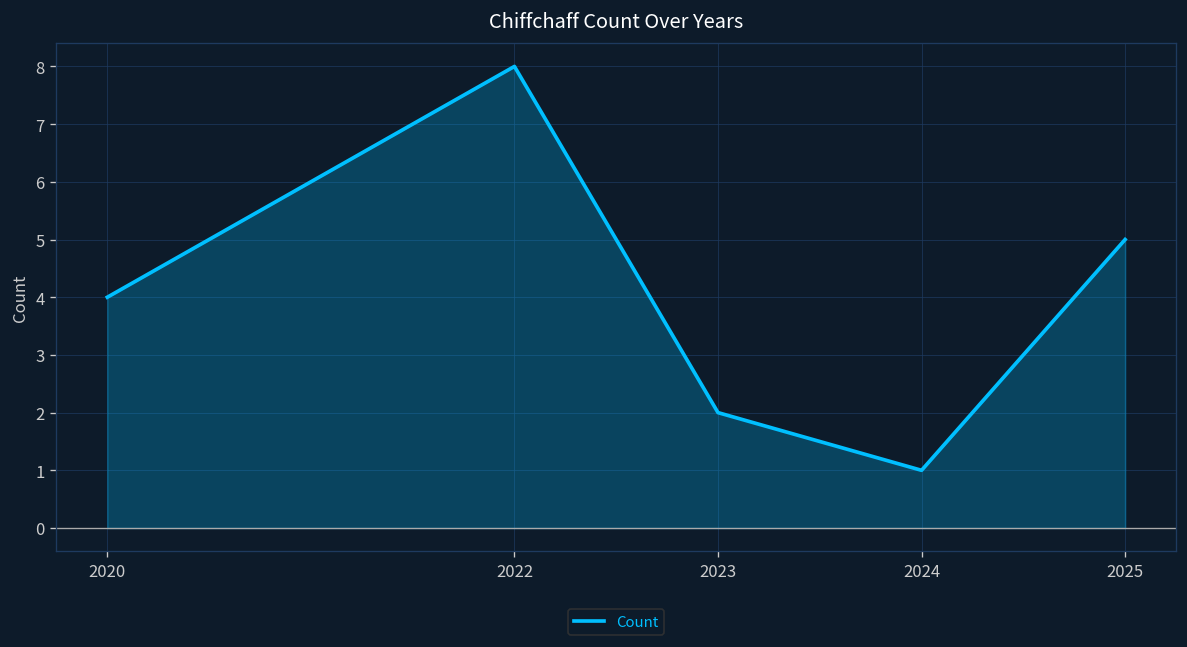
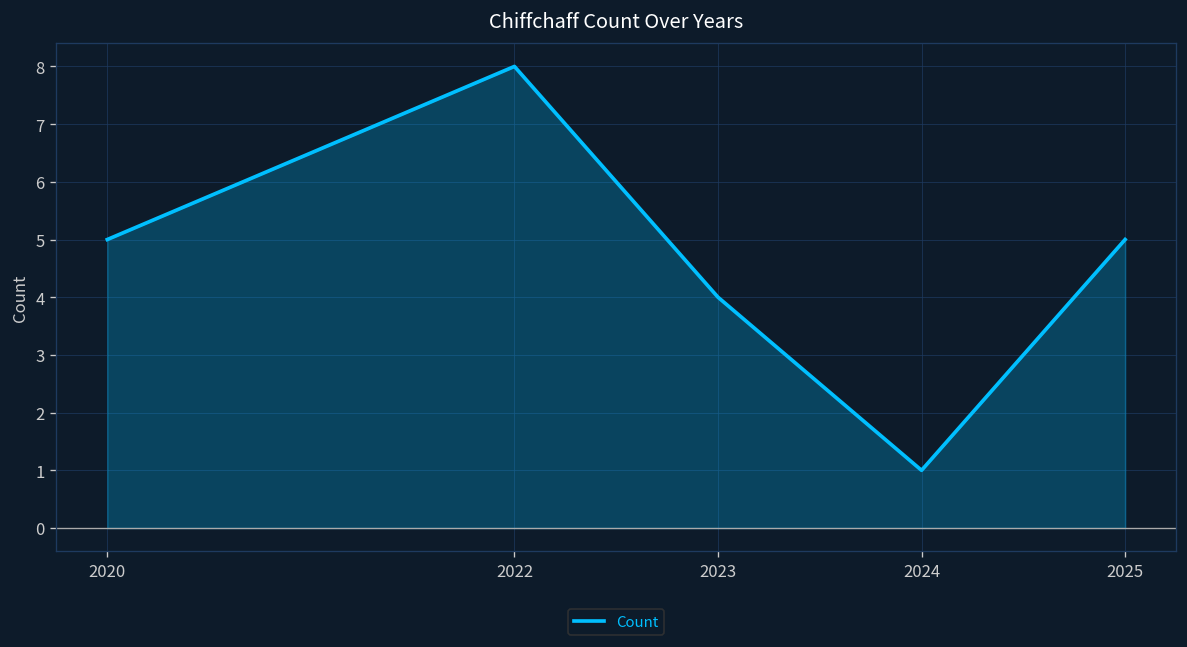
  {
-   "2020": 4,
+   "2020": 5,
    "2022": 8,
-   "2023": 2,
+   "2023": 4,
    "2024": 1,
    "2025": 5
  }
